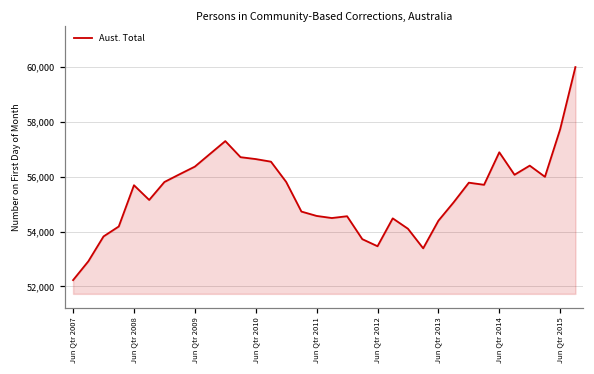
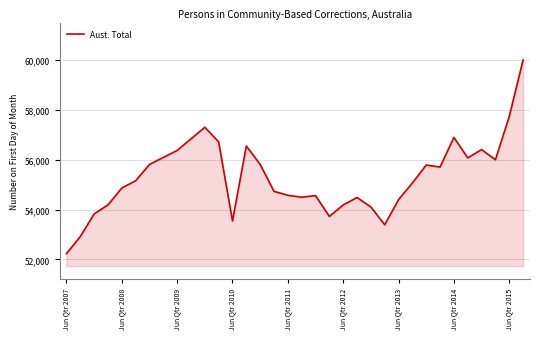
  {
    "Jun Qtr 2007": "52,200",
-   "Jun Qtr 2008": "55,700",
+   "Jun Qtr 2008": "54,900",
    "Jun Qtr 2009": "56,400",
-   "Jun Qtr 2010": "56,600",
+   "Jun Qtr 2010": "53,500",
    "Jun Qtr 2011": "54,600",
-   "Jun Qtr 2012": "53,500",
+   "Jun Qtr 2012": "54,200",
    "Jun Qtr 2013": "54,400",
    "Jun Qtr 2014": "56,900",
    "Jun Qtr 2015": "57,700"
  }
